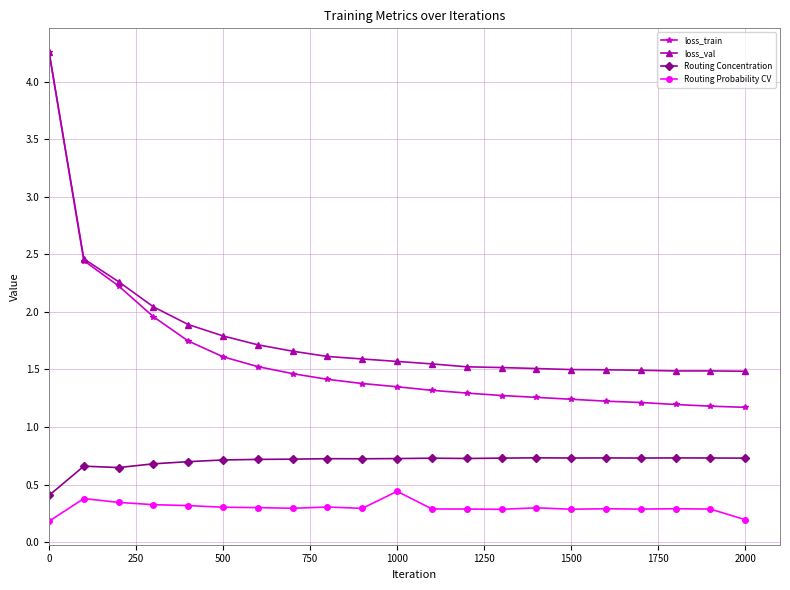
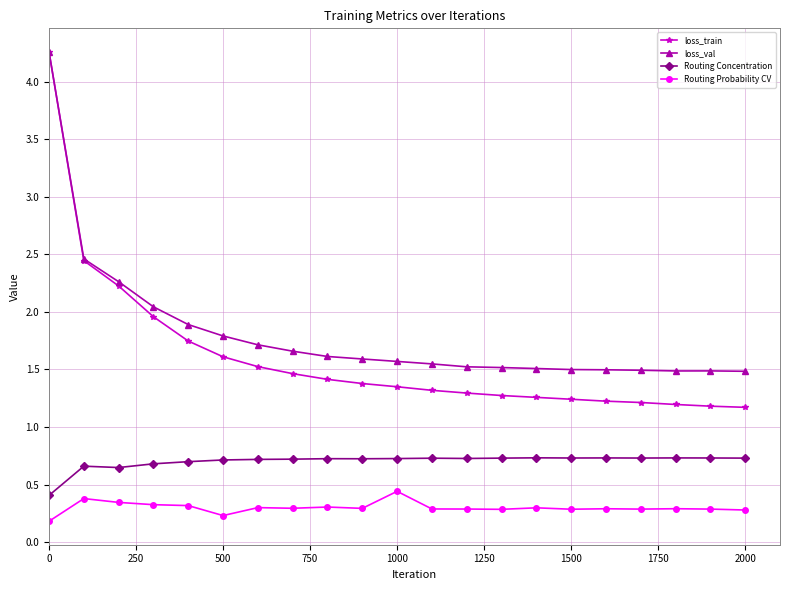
  {
    "Routing Probability CV": {
      "0": 0.18,
-     "500": 0.30,
+     "500": 0.23,
      "1000": 0.44,
      "1500": 0.29,
-     "2000": 0.20
+     "2000": 0.28
    }
  }
